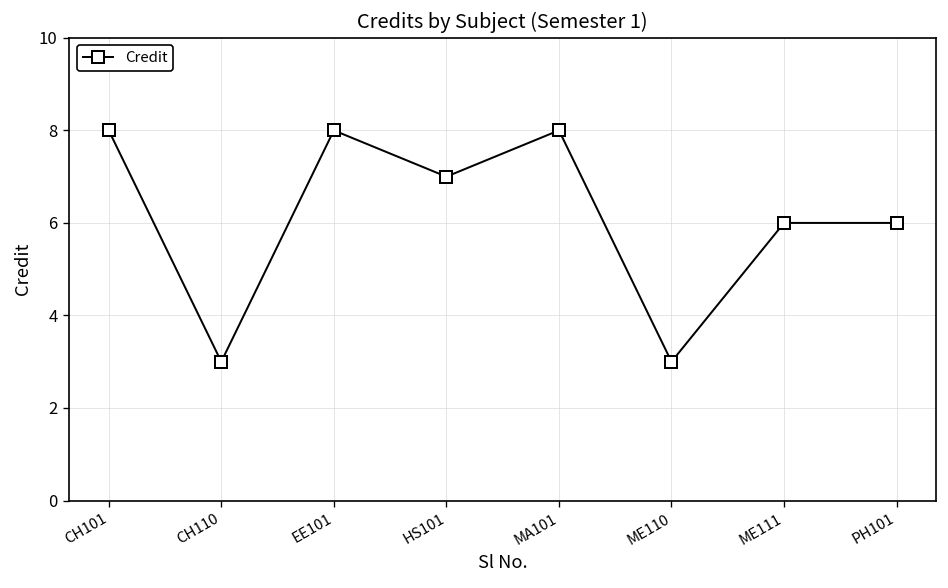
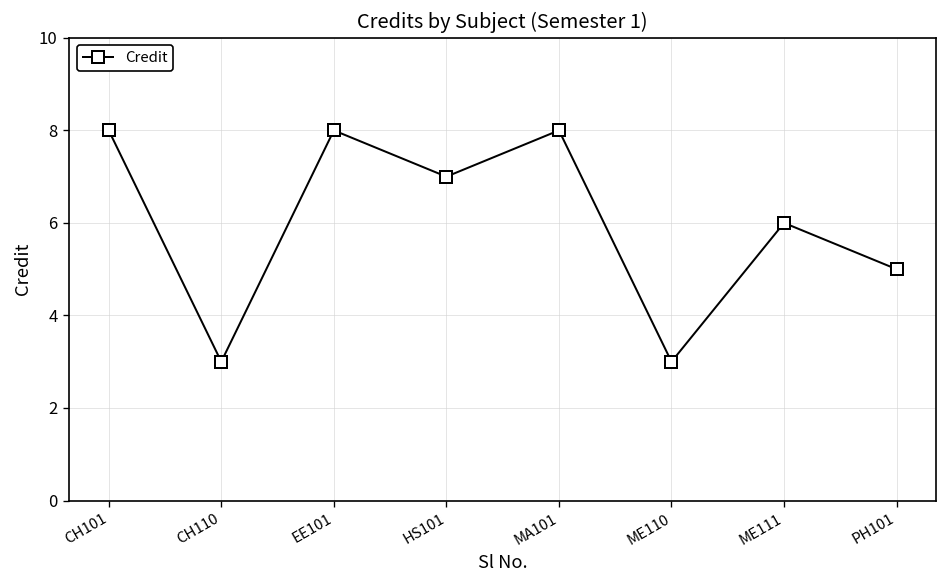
  {
    "CH101": 8,
    "CH110": 3,
    "EE101": 8,
    "HS101": 7,
    "MA101": 8,
    "ME110": 3,
    "ME111": 6,
-   "PH101": 6
+   "PH101": 5
  }
